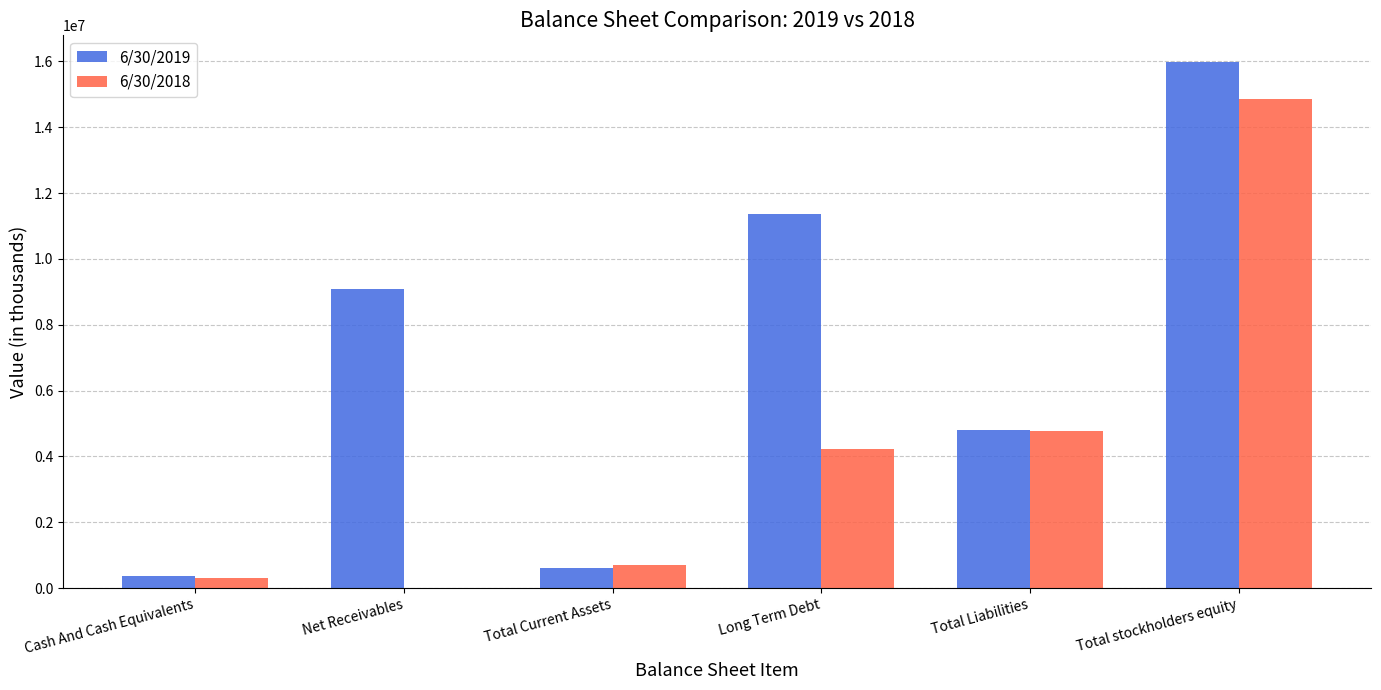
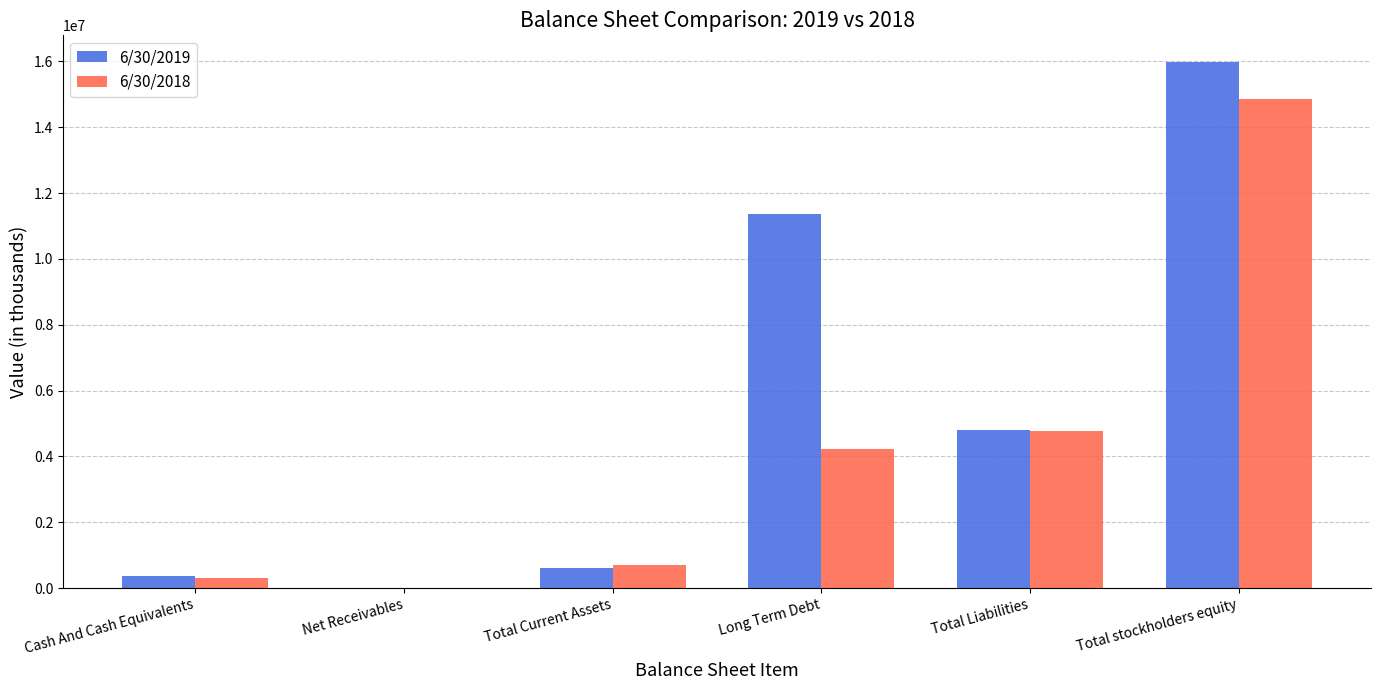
  {
    "6/30/2019": {
      "Cash And Cash Equivalents": 400000,
-     "Net Receivables": 9100000,
+     "Net Receivables": 0,
      "Total Current Assets": 600000,
      "Long Term Debt": 11400000,
      "Total Liabilities": 4800000,
      "Total stockholders equity": 16000000
    },
    "6/30/2018": {
      "Cash And Cash Equivalents": 300000,
      "Total Current Assets": 700000,
      "Long Term Debt": 4200000,
      "Total Liabilities": 4800000,
      "Total stockholders equity": 14900000
    }
  }
